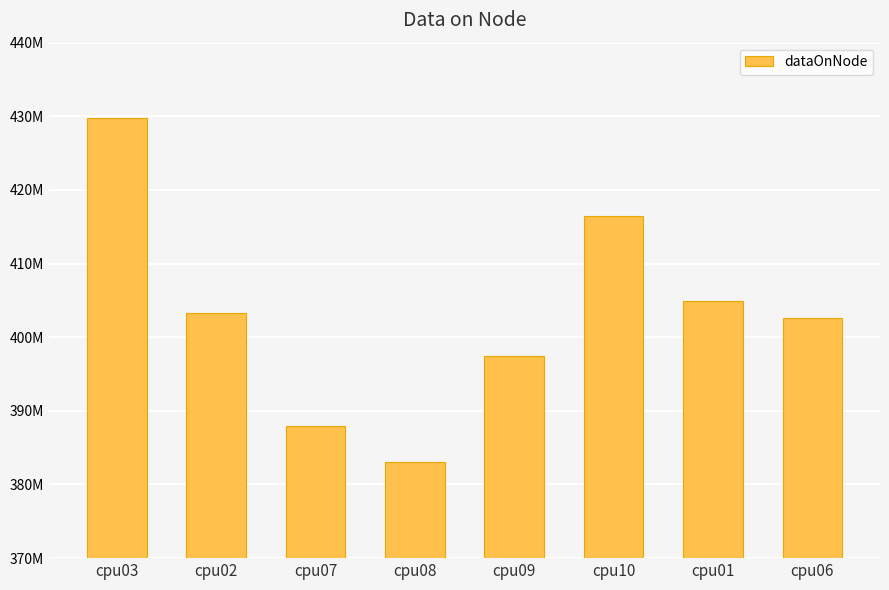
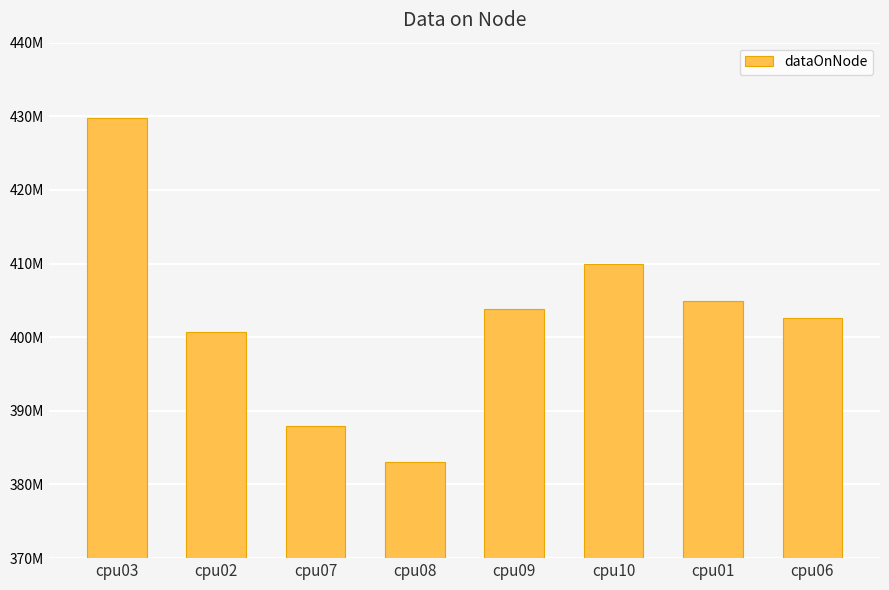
  {
    "cpu03": 430000000,
-   "cpu02": 403000000,
+   "cpu02": 401000000,
    "cpu07": 388000000,
    "cpu08": 383000000,
-   "cpu09": 397000000,
-   "cpu10": 416000000,
+   "cpu09": 404000000,
+   "cpu10": 410000000,
    "cpu01": 405000000,
    "cpu06": 403000000
  }
